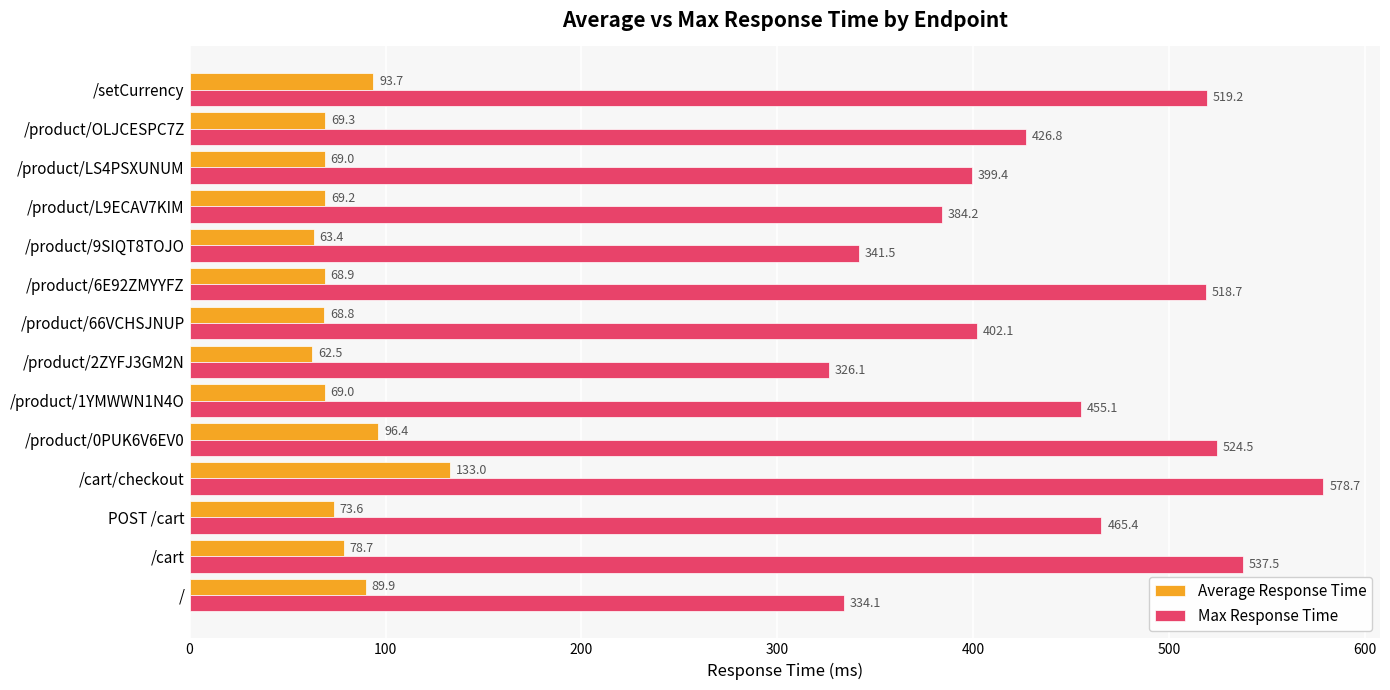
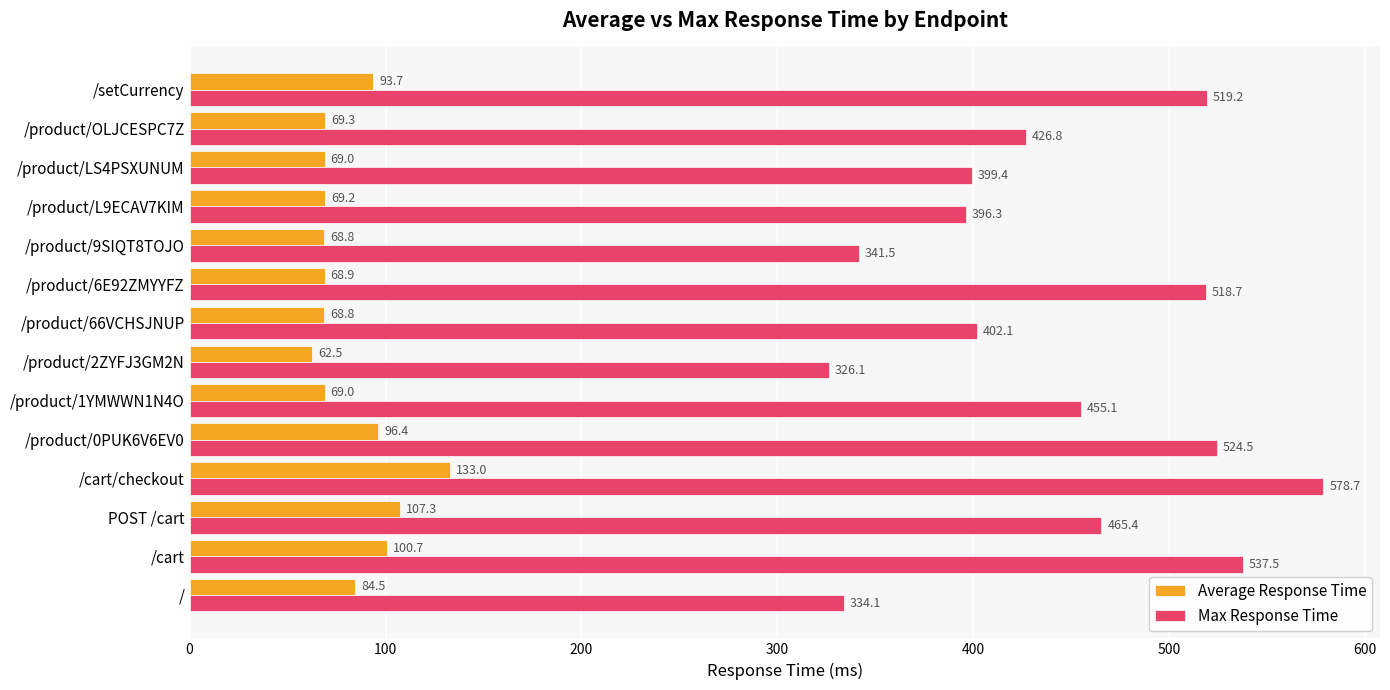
  {
    "Average Response Time": {
      "/setCurrency": 93.7,
      "/product/OLJCESPC7Z": 69.3,
      "/product/LS4PSXUNUM": 69.0,
      "/product/L9ECAV7KIM": 69.2,
-     "/product/9SIQT8TOJO": 63.4,
+     "/product/9SIQT8TOJO": 68.8,
      "/product/6E92ZMYYFZ": 68.9,
      "/product/66VCHSJNUP": 68.8,
      "/product/2ZYFJ3GM2N": 62.5,
      "/product/1YMWWN1N4O": 69.0,
      "/product/0PUK6V6EV0": 96.4,
      "/cart/checkout": 133.0,
-     "POST /cart": 73.6,
-     "/cart": 78.7,
-     "/": 89.9
+     "POST /cart": 107.3,
+     "/cart": 100.7,
+     "/": 84.5
    },
    "Max Response Time": {
      "/setCurrency": 519.2,
      "/product/OLJCESPC7Z": 426.8,
      "/product/LS4PSXUNUM": 399.4,
-     "/product/L9ECAV7KIM": 384.2,
+     "/product/L9ECAV7KIM": 396.3,
      "/product/9SIQT8TOJO": 341.5,
      "/product/6E92ZMYYFZ": 518.7,
      "/product/66VCHSJNUP": 402.1,
      "/product/2ZYFJ3GM2N": 326.1,
      "/product/1YMWWN1N4O": 455.1,
      "/product/0PUK6V6EV0": 524.5,
      "/cart/checkout": 578.7,
      "POST /cart": 465.4,
      "/cart": 537.5,
      "/": 334.1
    }
  }
